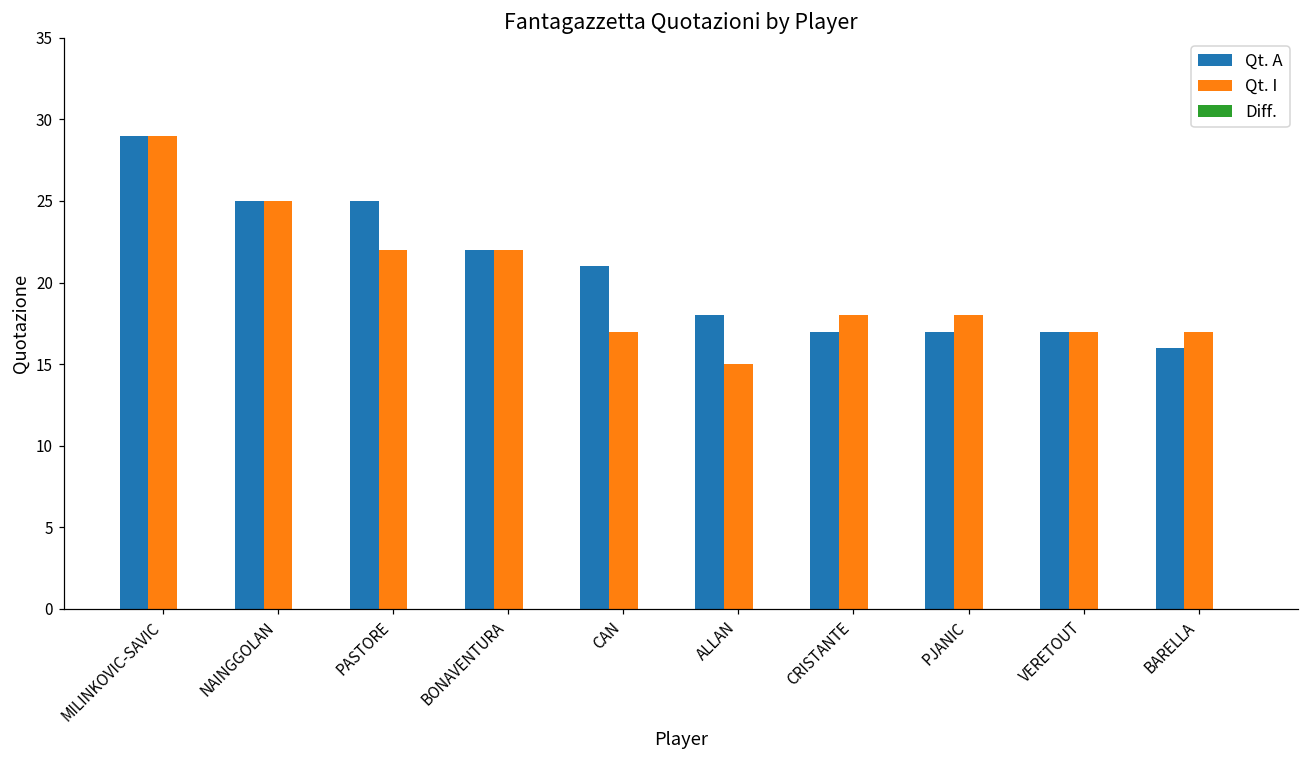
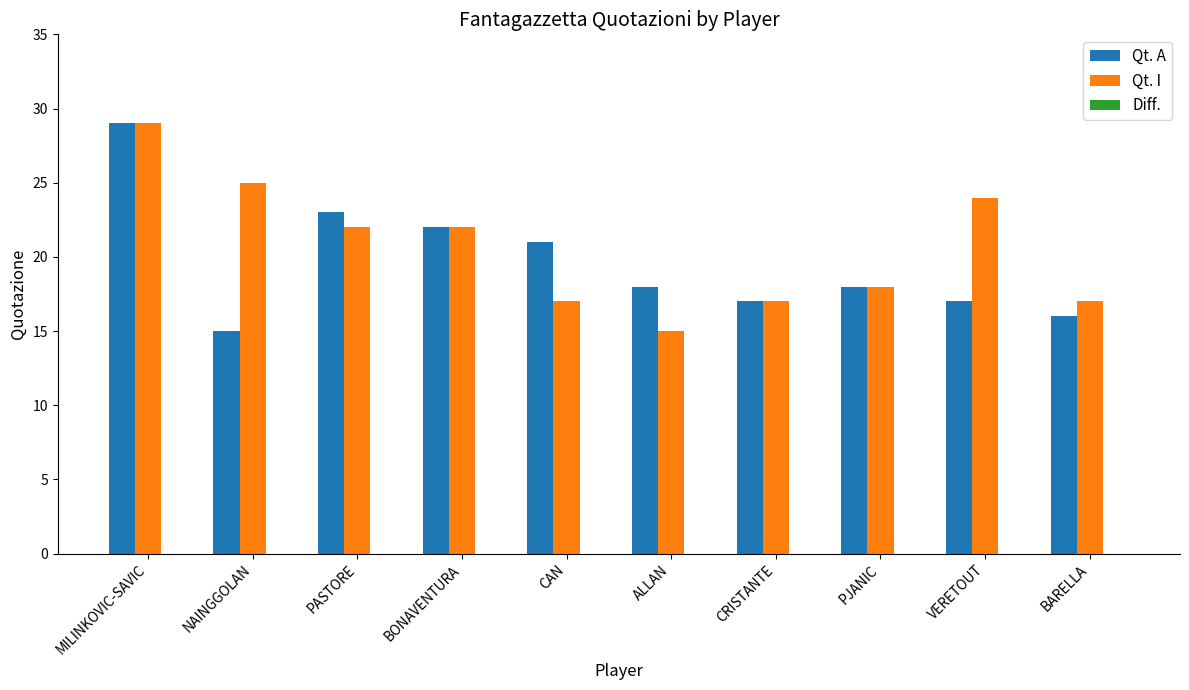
  {
    "Qt. A": {
      "MILINKOVIC-SAVIC": 29,
-     "NAINGGOLAN": 25,
-     "PASTORE": 25,
+     "NAINGGOLAN": 15,
+     "PASTORE": 23,
      "BONAVENTURA": 22,
      "CAN": 21,
      "ALLAN": 18,
      "CRISTANTE": 17,
-     "PJANIC": 17,
+     "PJANIC": 18,
      "VERETOUT": 17,
      "BARELLA": 16
    },
    "Qt. I": {
      "MILINKOVIC-SAVIC": 29,
      "NAINGGOLAN": 25,
      "PASTORE": 22,
      "BONAVENTURA": 22,
      "CAN": 17,
      "ALLAN": 15,
-     "CRISTANTE": 18,
+     "CRISTANTE": 17,
      "PJANIC": 18,
-     "VERETOUT": 17,
+     "VERETOUT": 24,
      "BARELLA": 17
    },
    "Diff.": {
      "MILINKOVIC-SAVIC": 0,
      "NAINGGOLAN": 0,
      "PASTORE": 0,
      "BONAVENTURA": 0,
      "CAN": 0,
      "ALLAN": 0,
      "CRISTANTE": 0,
      "PJANIC": 0,
      "VERETOUT": 0,
      "BARELLA": 0
    }
  }
